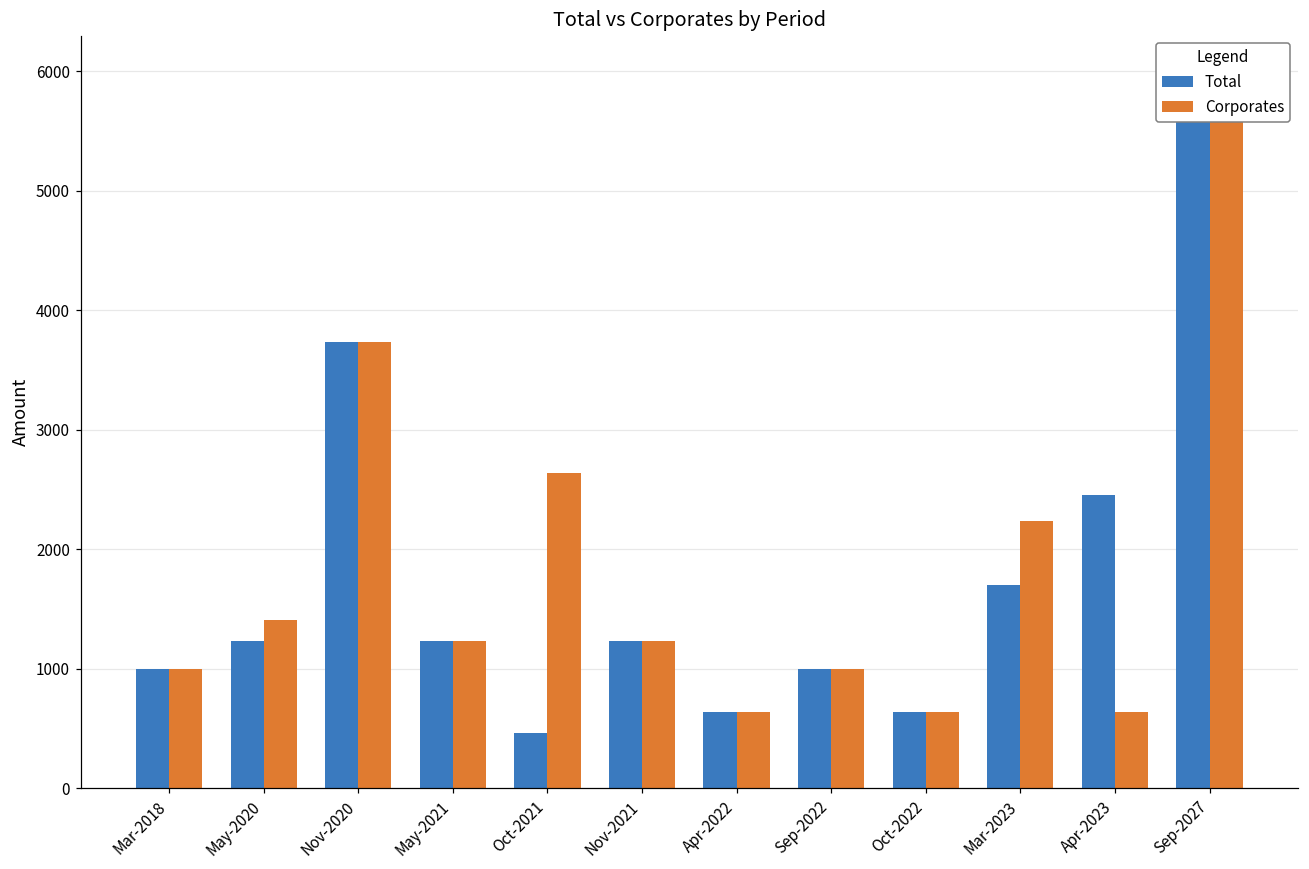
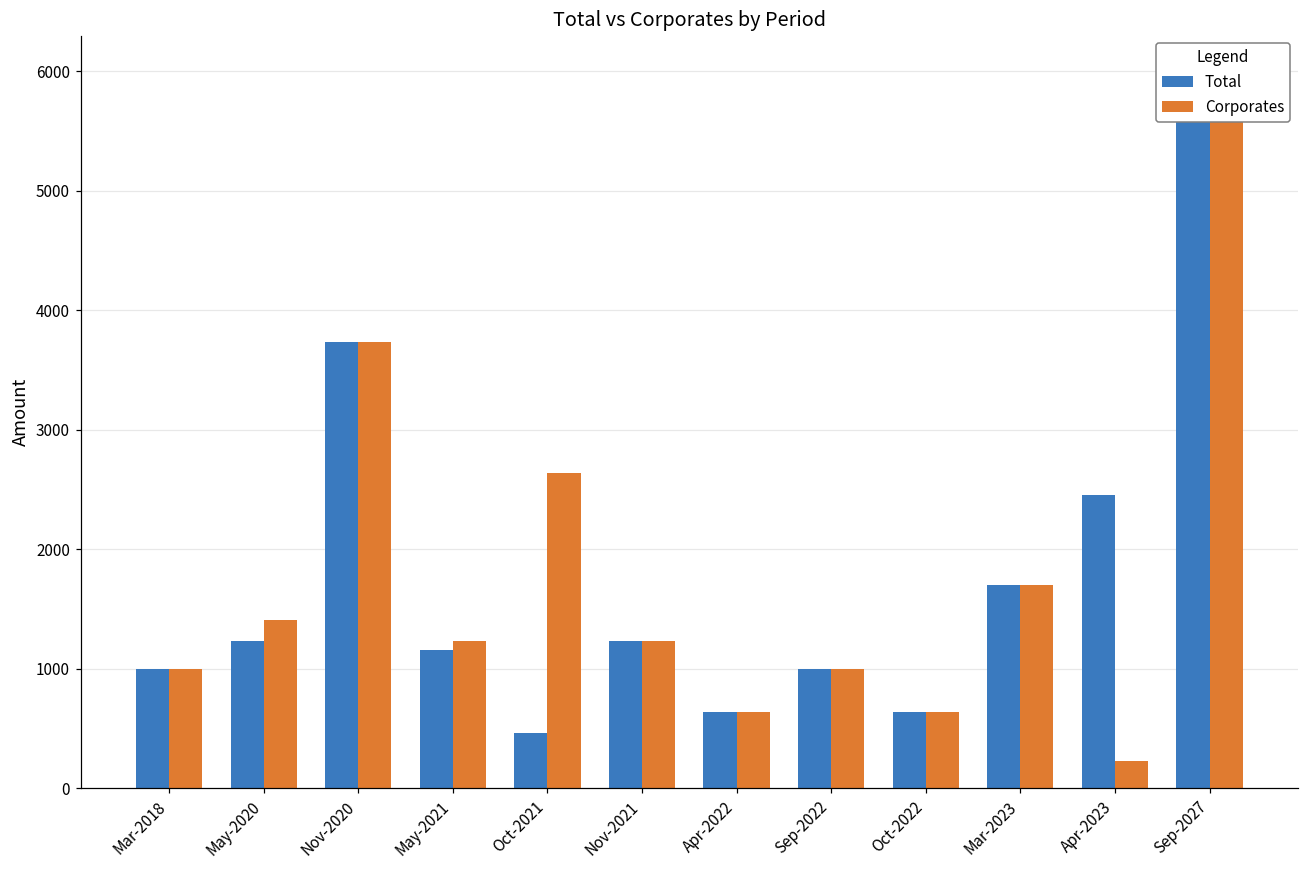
  {
    "Total": {
      "Mar-2018": 1000,
      "May-2020": 1230,
      "Nov-2020": 3730,
-     "May-2021": 1230,
+     "May-2021": 1150,
      "Oct-2021": 460,
      "Nov-2021": 1230,
      "Apr-2022": 640,
      "Sep-2022": 1000,
      "Oct-2022": 640,
      "Mar-2023": 1700,
      "Apr-2023": 2450
    },
    "Corporates": {
      "Mar-2018": 1000,
      "May-2020": 1410,
      "Nov-2020": 3730,
      "May-2021": 1230,
      "Oct-2021": 2640,
      "Nov-2021": 1230,
      "Apr-2022": 640,
      "Sep-2022": 1000,
      "Oct-2022": 640,
-     "Mar-2023": 2230,
-     "Apr-2023": 640
+     "Mar-2023": 1700,
+     "Apr-2023": 230
    }
  }
